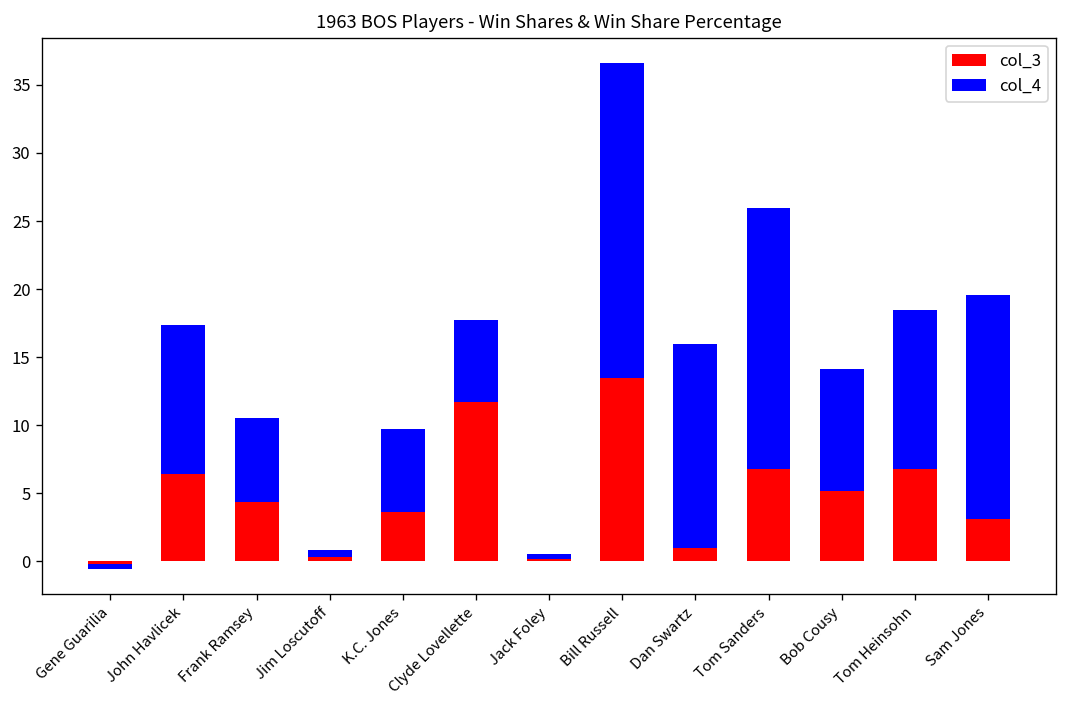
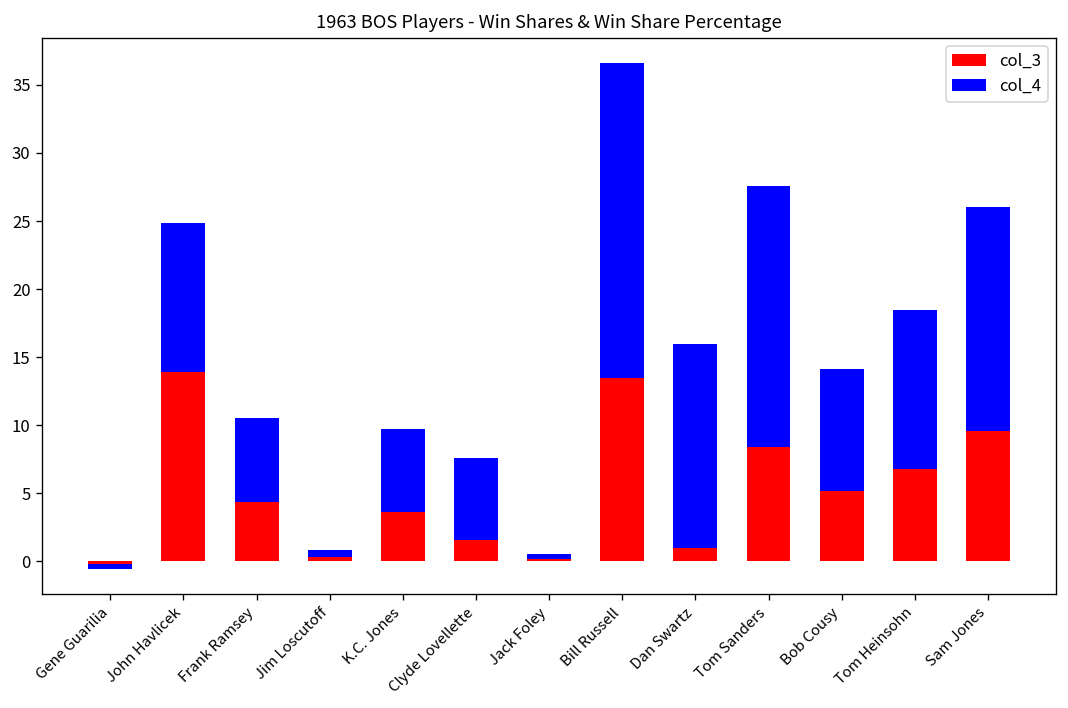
  {
    "col_3": {
-     "John Havlicek": 6.4,
+     "John Havlicek": 13.9,
      "Frank Ramsey": 4.4,
      "Jim Loscutoff": 0.3,
      "K.C. Jones": 3.6,
-     "Clyde Lovellette": 11.7,
+     "Clyde Lovellette": 1.6,
      "Bill Russell": 13.5,
      "Dan Swartz": 1.0,
-     "Tom Sanders": 6.8,
+     "Tom Sanders": 8.4,
      "Bob Cousy": 5.2,
      "Tom Heinsohn": 6.8,
-     "Sam Jones": 3.1
+     "Sam Jones": 9.6
    },
    "col_4": {
      "Gene Guarilia": -0.3,
      "John Havlicek": 11.0,
      "Frank Ramsey": 6.2,
      "Jim Loscutoff": 0.5,
      "K.C. Jones": 6.2,
      "Clyde Lovellette": 6.0,
      "Jack Foley": 0.3,
      "Bill Russell": 23.1,
      "Dan Swartz": 15.0,
      "Tom Sanders": 19.2,
      "Bob Cousy": 8.9,
      "Tom Heinsohn": 11.6,
      "Sam Jones": 16.4
    }
  }
